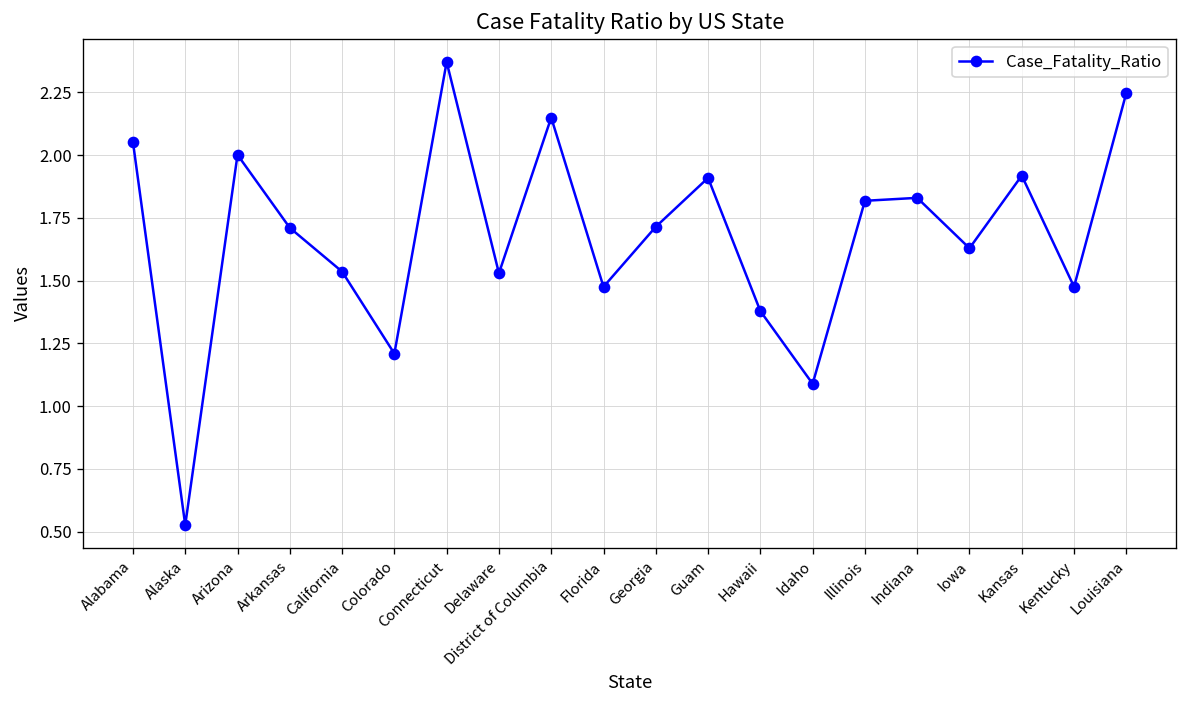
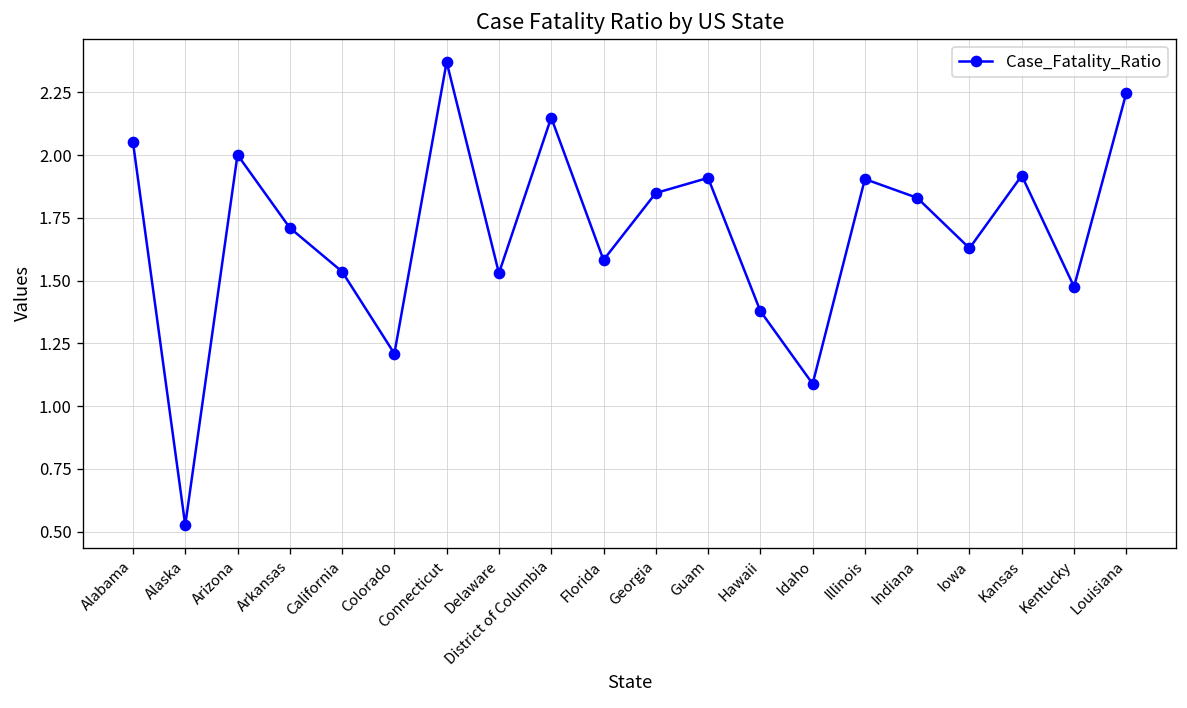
  {
    "Alabama": 2.05,
    "Alaska": 0.53,
    "Arizona": 2.00,
    "Arkansas": 1.71,
    "California": 1.54,
    "Colorado": 1.21,
    "Connecticut": 2.37,
    "Delaware": 1.53,
    "District of Columbia": 2.15,
-   "Florida": 1.48,
-   "Georgia": 1.71,
+   "Florida": 1.58,
+   "Georgia": 1.85,
    "Guam": 1.91,
    "Hawaii": 1.38,
    "Idaho": 1.09,
-   "Illinois": 1.82,
+   "Illinois": 1.90,
    "Indiana": 1.83,
    "Iowa": 1.63,
    "Kansas": 1.92,
    "Kentucky": 1.48,
    "Louisiana": 2.25
  }
